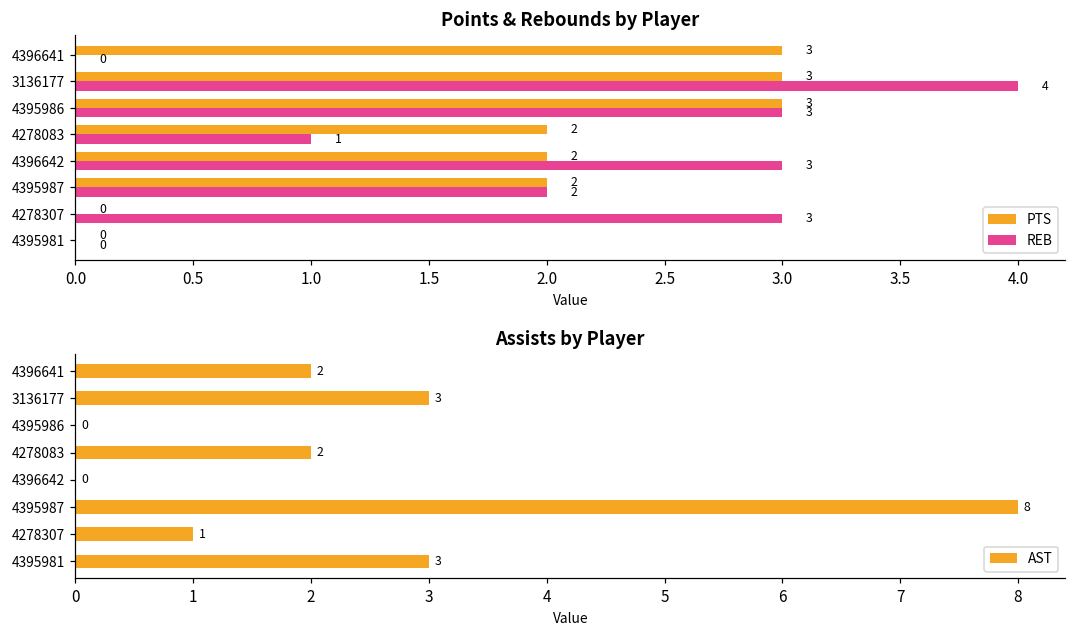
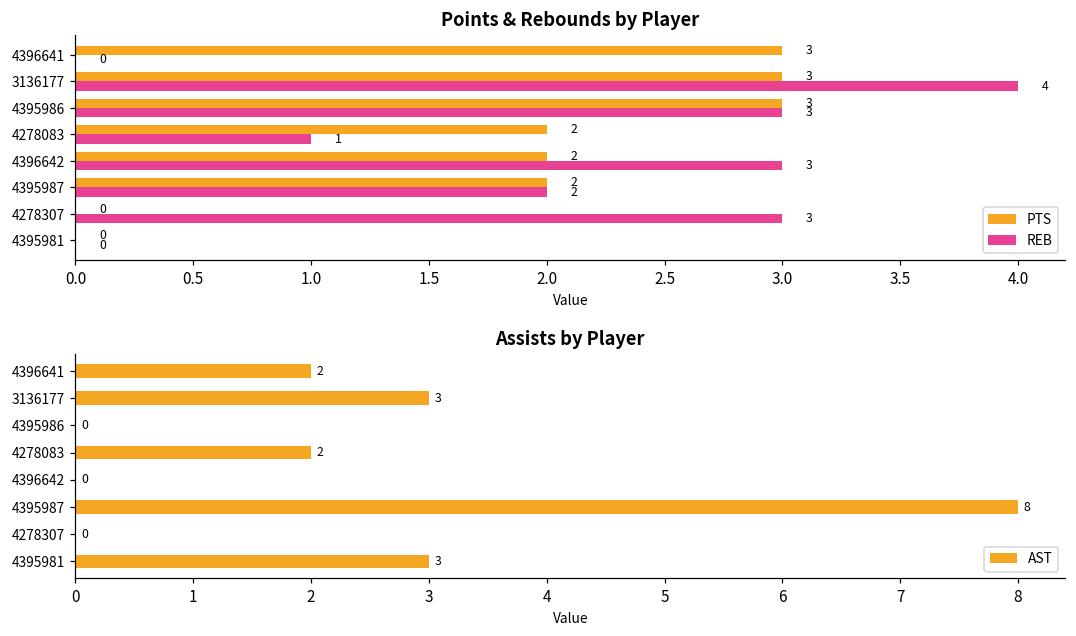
  {
    "Points & Rebounds by Player": {
      "PTS": {
        "4396641": 3,
        "3136177": 3,
        "4395986": 3,
        "4278083": 2,
        "4396642": 2,
        "4395987": 2,
        "4278307": 0,
        "4395981": 0
      },
      "REB": {
        "4396641": 0,
        "3136177": 4,
        "4395986": 3,
        "4278083": 1,
        "4396642": 3,
        "4395987": 2,
        "4278307": 3,
        "4395981": 0
      }
    },
    "Assists by Player": {
      "4396641": 2,
      "3136177": 3,
      "4395986": 0,
      "4278083": 2,
      "4396642": 0,
      "4395987": 8,
-     "4278307": 1,
+     "4278307": 0,
      "4395981": 3
    }
  }
